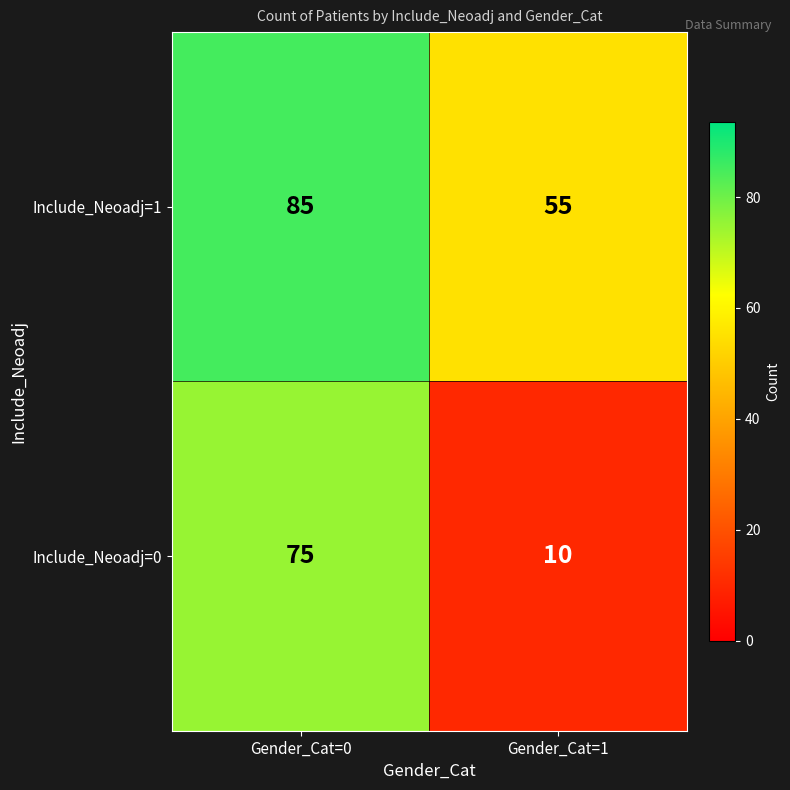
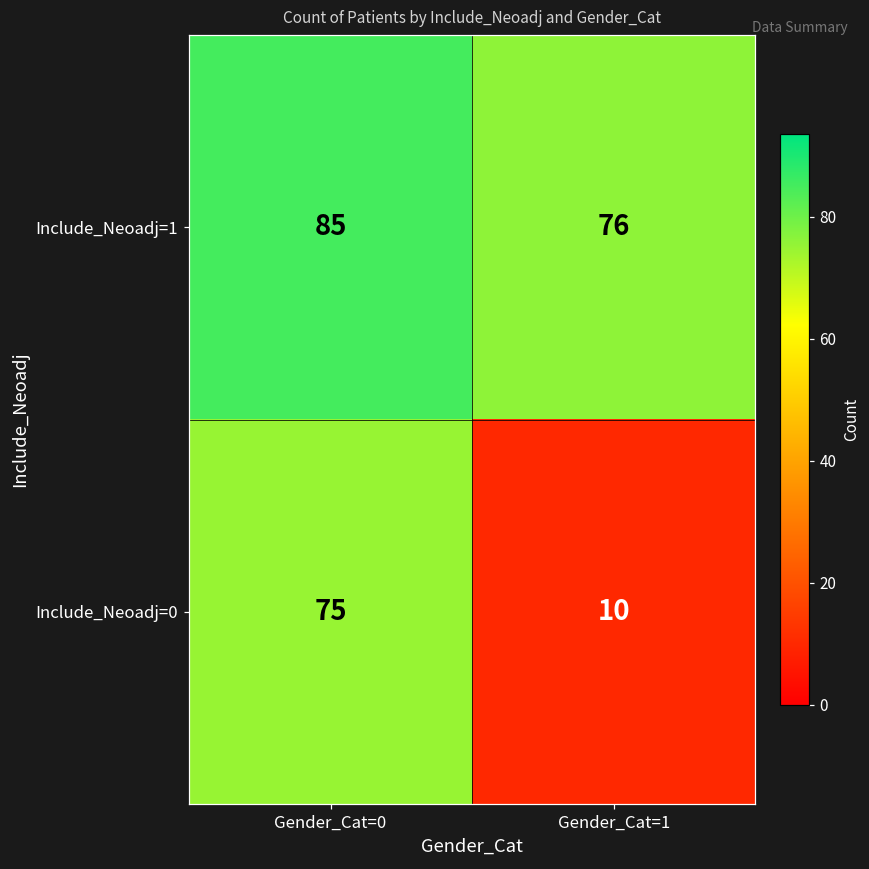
  {
    "Include_Neoadj=1": {
      "Gender_Cat=0": 85,
-     "Gender_Cat=1": 55
+     "Gender_Cat=1": 76
    },
    "Include_Neoadj=0": {
      "Gender_Cat=0": 75,
      "Gender_Cat=1": 10
    }
  }
